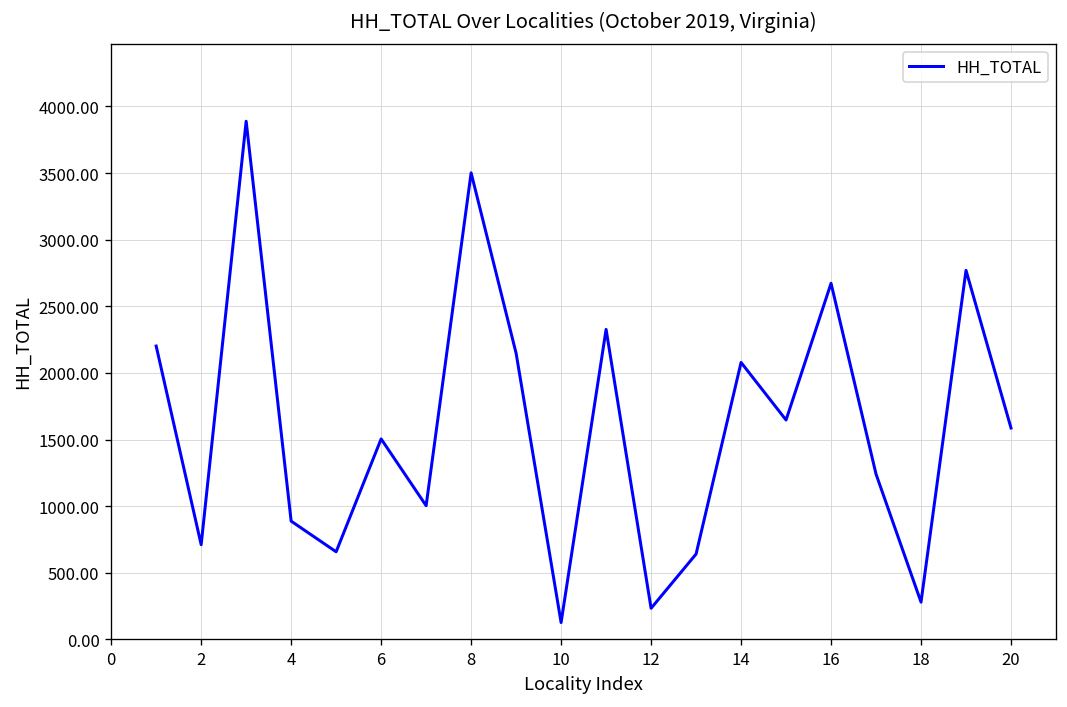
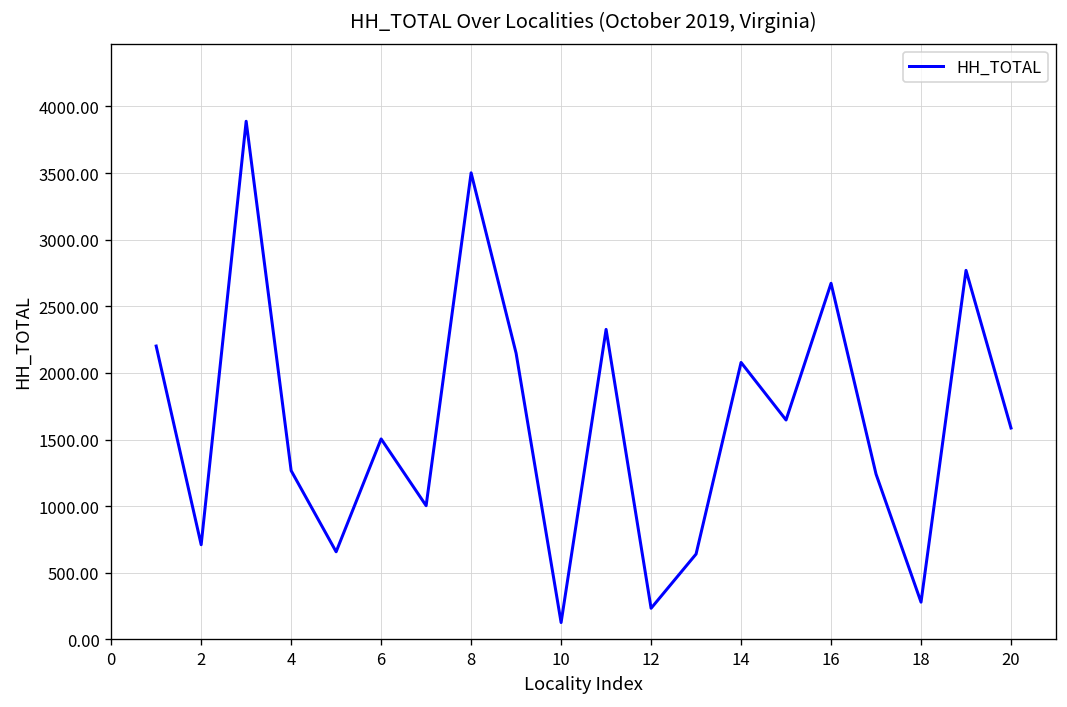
  {
    "2": 710,
-   "4": 890,
+   "4": 1270,
    "6": 1510,
    "8": 3500,
    "10": 130,
    "12": 230,
    "14": 2080,
    "16": 2670,
    "18": 280,
    "20": 1590
  }
